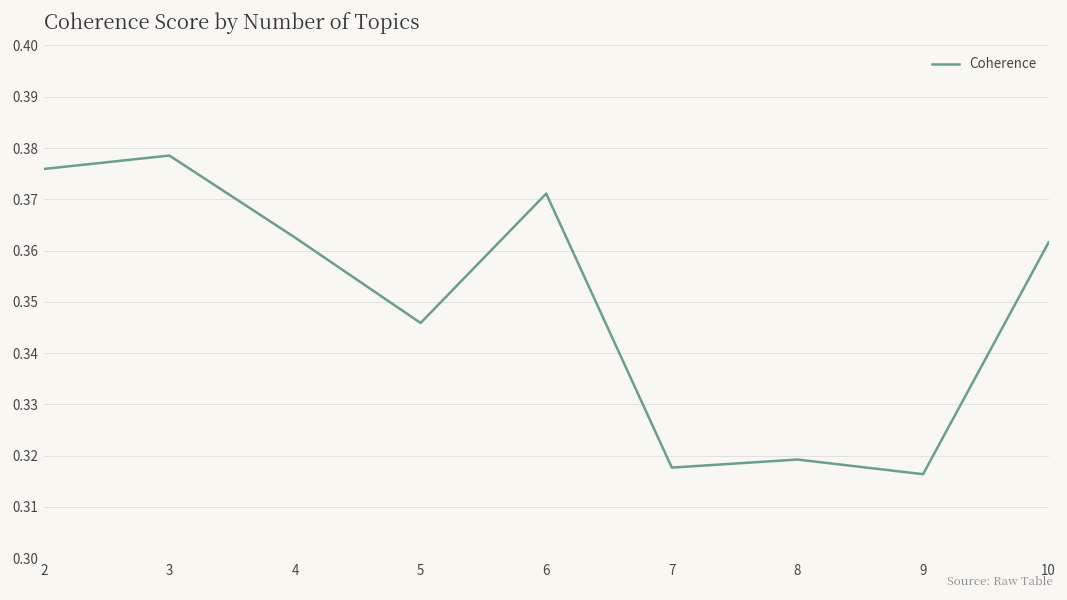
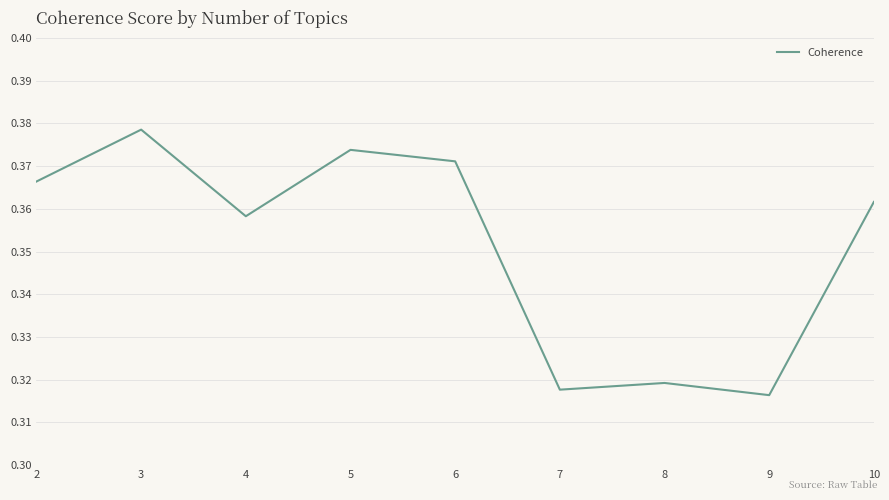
  {
-   "2": 0.376,
+   "2": 0.366,
    "3": 0.379,
-   "4": 0.363,
-   "5": 0.346,
+   "4": 0.358,
+   "5": 0.374,
    "6": 0.371,
    "7": 0.318,
    "8": 0.319,
    "9": 0.316,
    "10": 0.362
  }
